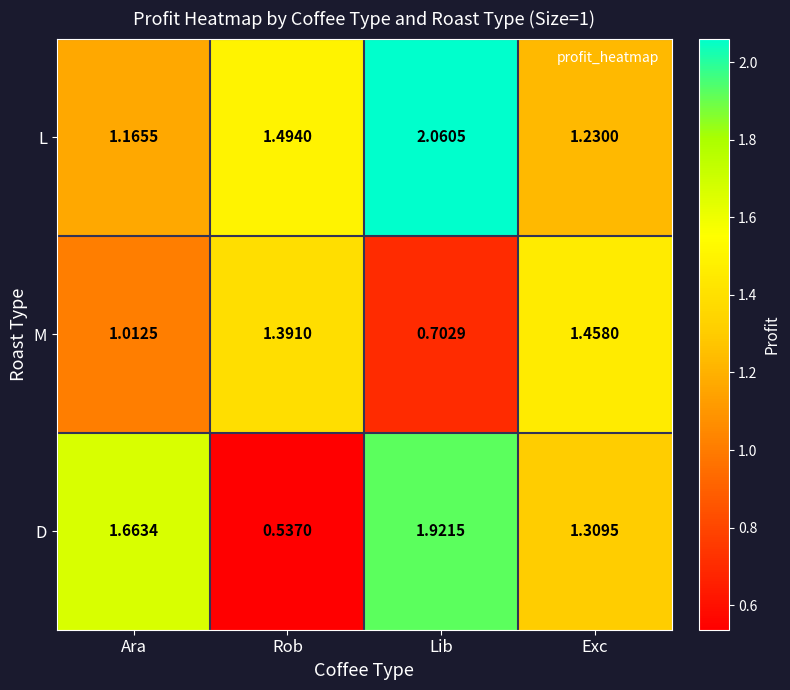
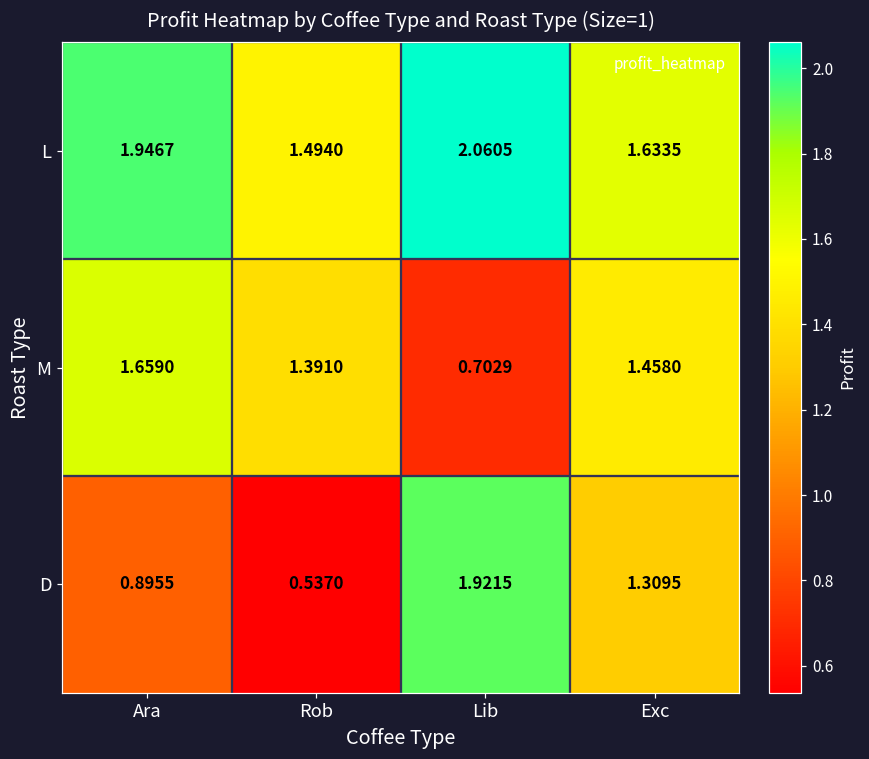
  {
    "L": {
-     "Ara": 1.1655,
+     "Ara": 1.9467,
      "Rob": 1.4940,
      "Lib": 2.0605,
-     "Exc": 1.2300
+     "Exc": 1.6335
    },
    "M": {
-     "Ara": 1.0125,
+     "Ara": 1.6590,
      "Rob": 1.3910,
      "Lib": 0.7029,
      "Exc": 1.4580
    },
    "D": {
-     "Ara": 1.6634,
+     "Ara": 0.8955,
      "Rob": 0.5370,
      "Lib": 1.9215,
      "Exc": 1.3095
    }
  }
